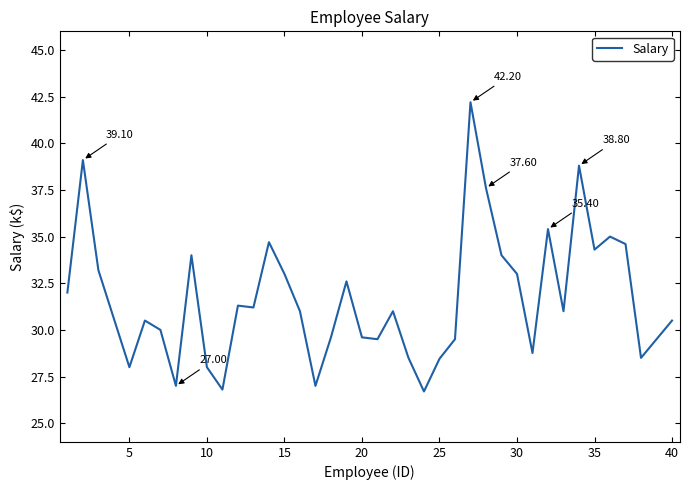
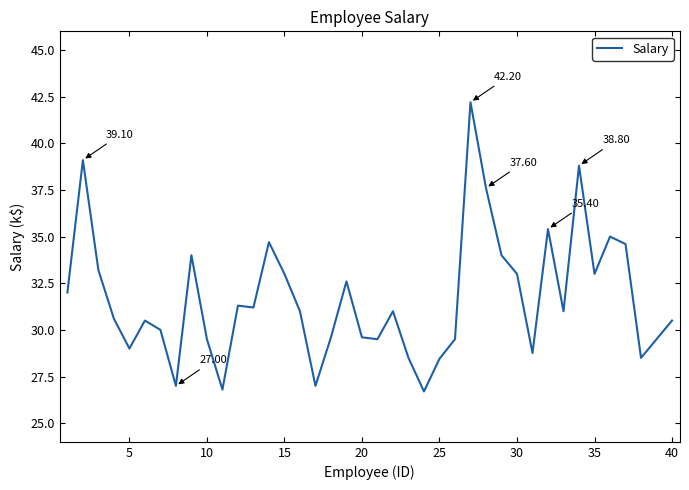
  {
-   "5": 28,
-   "10": 28.0,
+   "5": 29,
+   "10": 29.5,
    "15": 33.0,
    "20": 29.6,
    "25": 28.5,
    "30": 33.0,
-   "35": 34.3,
+   "35": 33.0,
    "40": 30.5
  }
